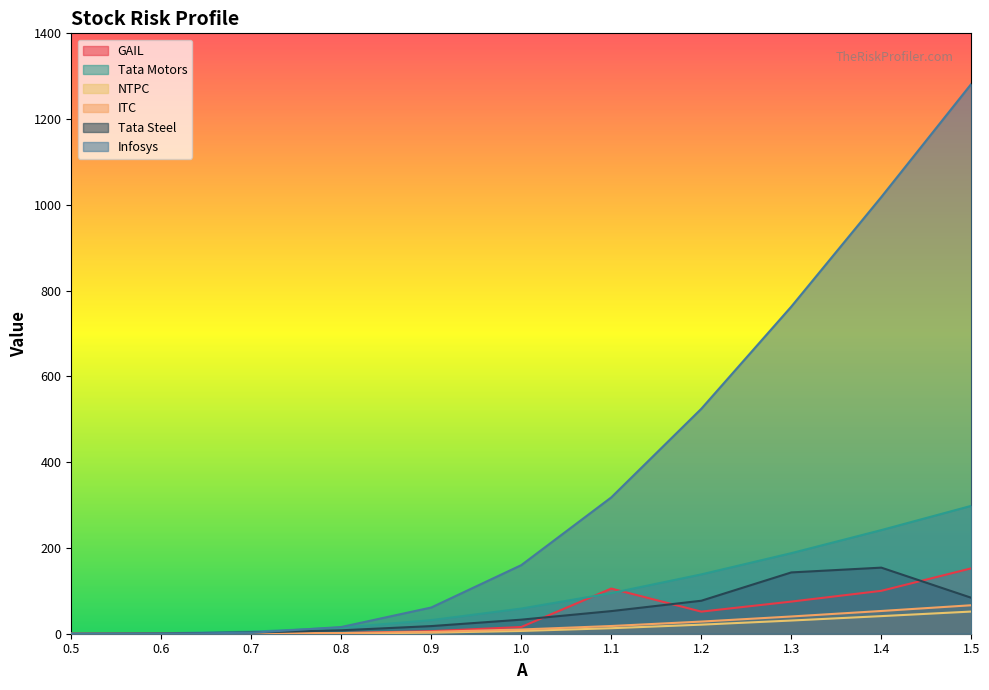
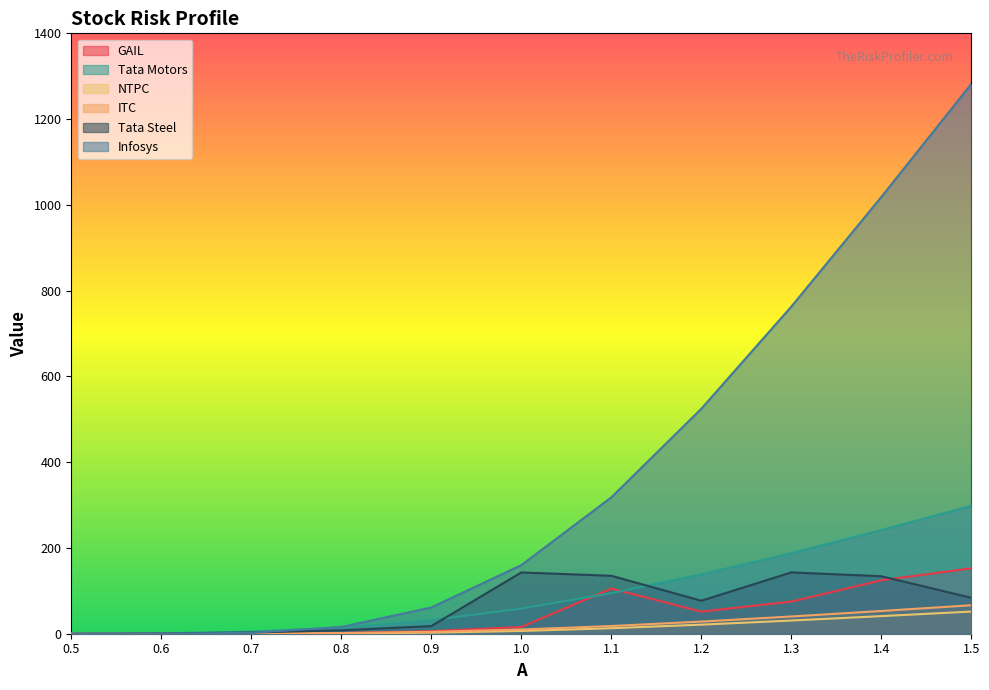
  {
    "GAIL": {
      "1.1": 110,
      "1.2": 50,
      "1.3": 70,
-     "1.4": 100,
+     "1.4": 120,
      "1.5": 150
    },
    "Tata Steel": {
      "0.8": 10,
      "0.9": 20,
-     "1.0": 30,
-     "1.1": 50,
+     "1.0": 140,
+     "1.1": 140,
      "1.2": 80,
      "1.3": 140,
-     "1.4": 150,
+     "1.4": 130,
      "1.5": 80
    }
  }
